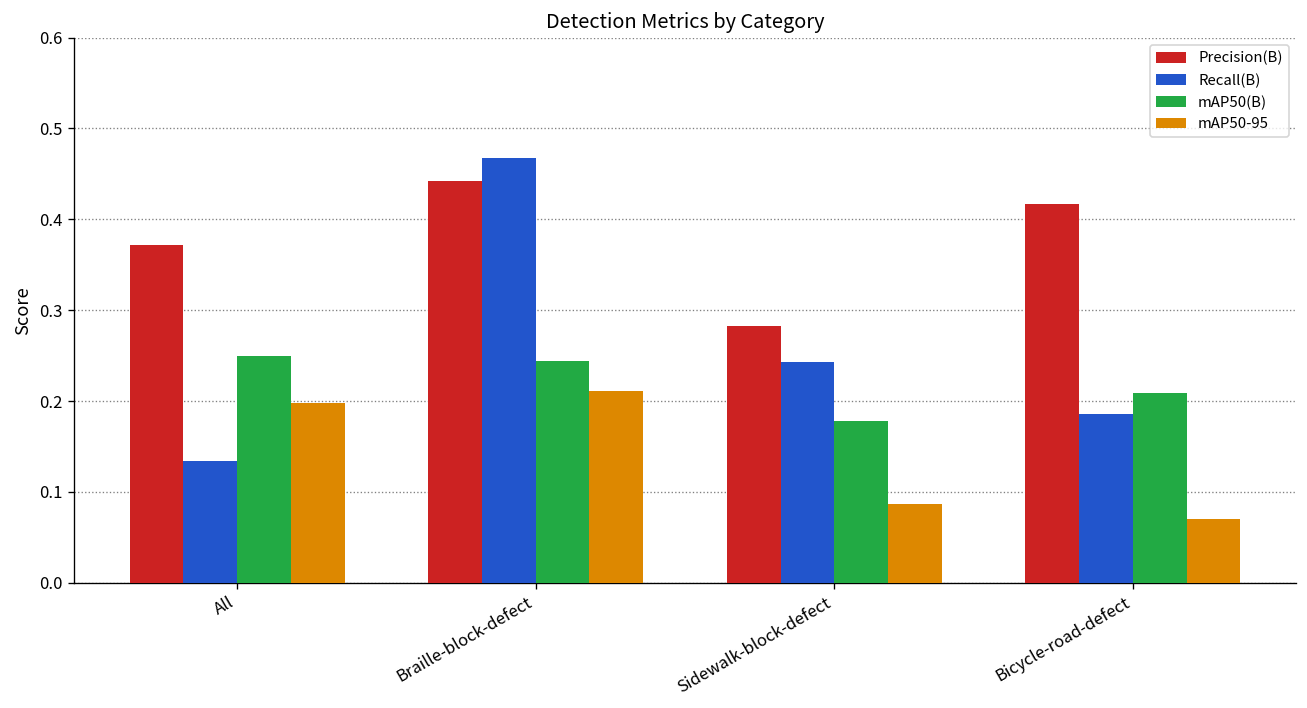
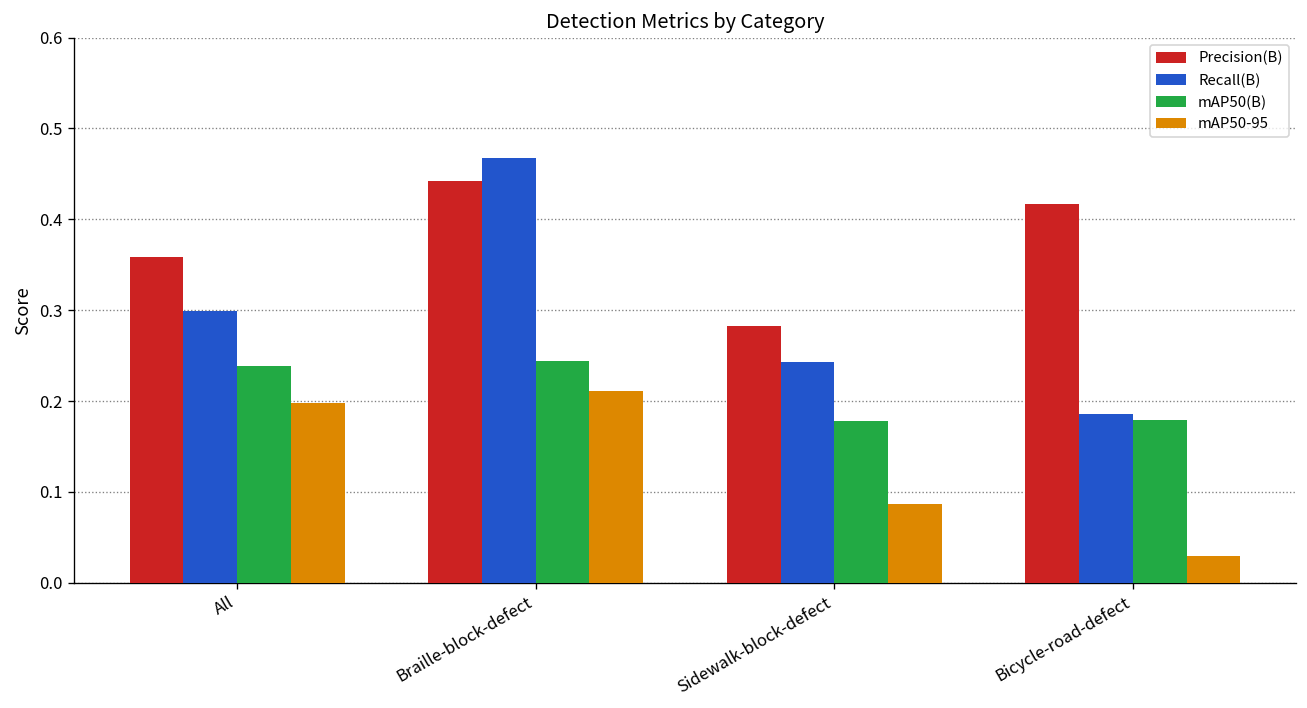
  {
    "Precision(B)": {
-     "All": 0.37,
+     "All": 0.36,
      "Braille-block-defect": 0.44,
      "Sidewalk-block-defect": 0.28,
      "Bicycle-road-defect": 0.42
    },
    "Recall(B)": {
-     "All": 0.13,
+     "All": 0.30,
      "Braille-block-defect": 0.47,
      "Sidewalk-block-defect": 0.24,
      "Bicycle-road-defect": 0.19
    },
    "mAP50(B)": {
-     "All": 0.25,
+     "All": 0.24,
      "Braille-block-defect": 0.24,
      "Sidewalk-block-defect": 0.18,
-     "Bicycle-road-defect": 0.21
+     "Bicycle-road-defect": 0.18
    },
    "mAP50-95": {
      "All": 0.20,
      "Braille-block-defect": 0.21,
      "Sidewalk-block-defect": 0.09,
-     "Bicycle-road-defect": 0.07
+     "Bicycle-road-defect": 0.03
    }
  }
